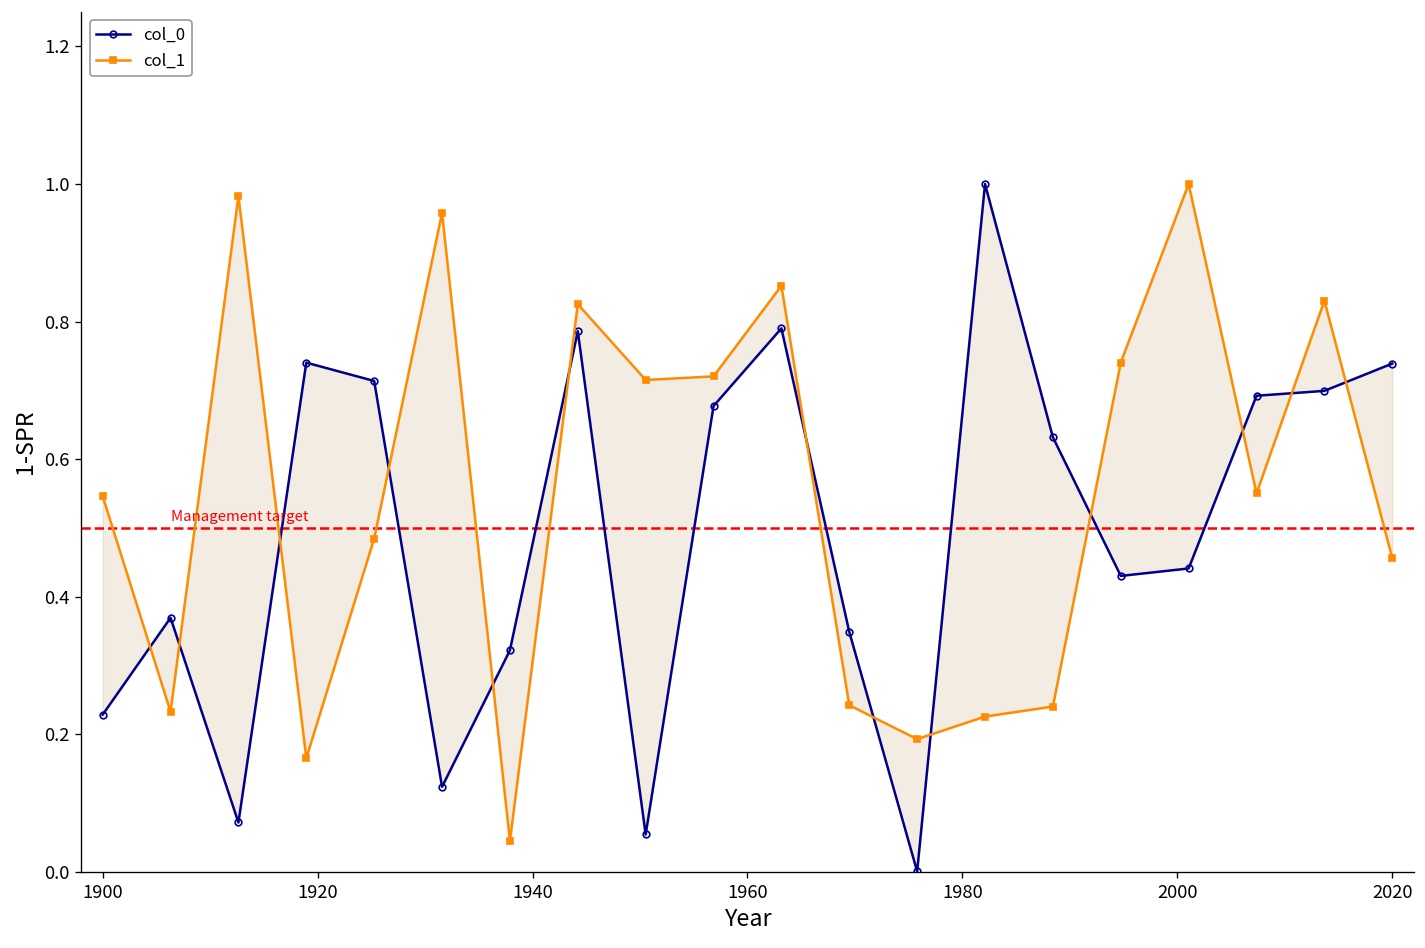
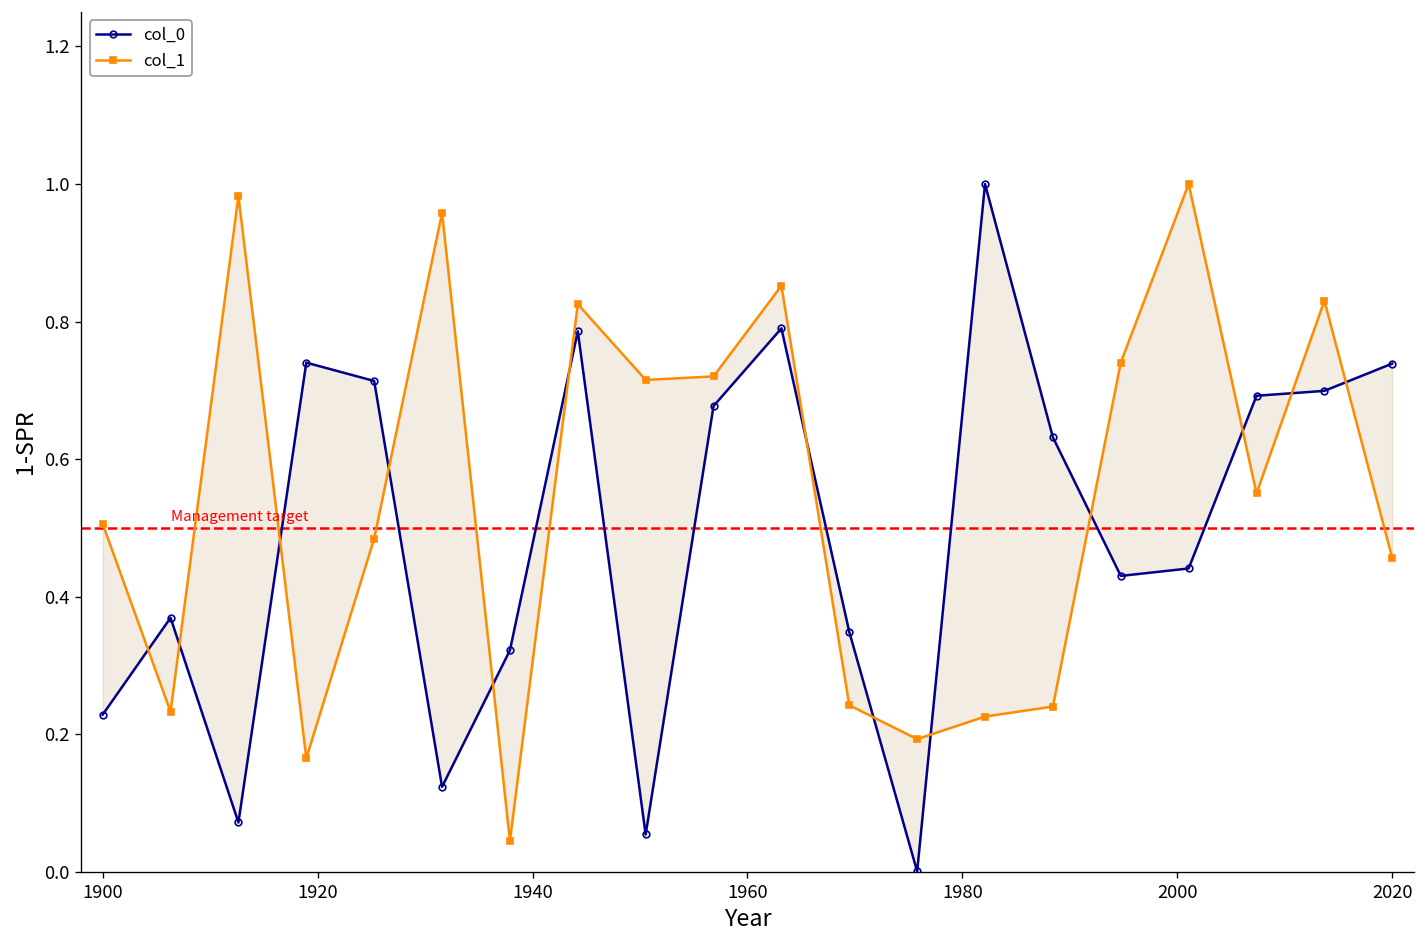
  {
    "col_0": {
      "1900": 0.23
    },
    "col_1": {
-     "1900": 0.55,
+     "1900": 0.51,
      "2020": 0.46
    }
  }
